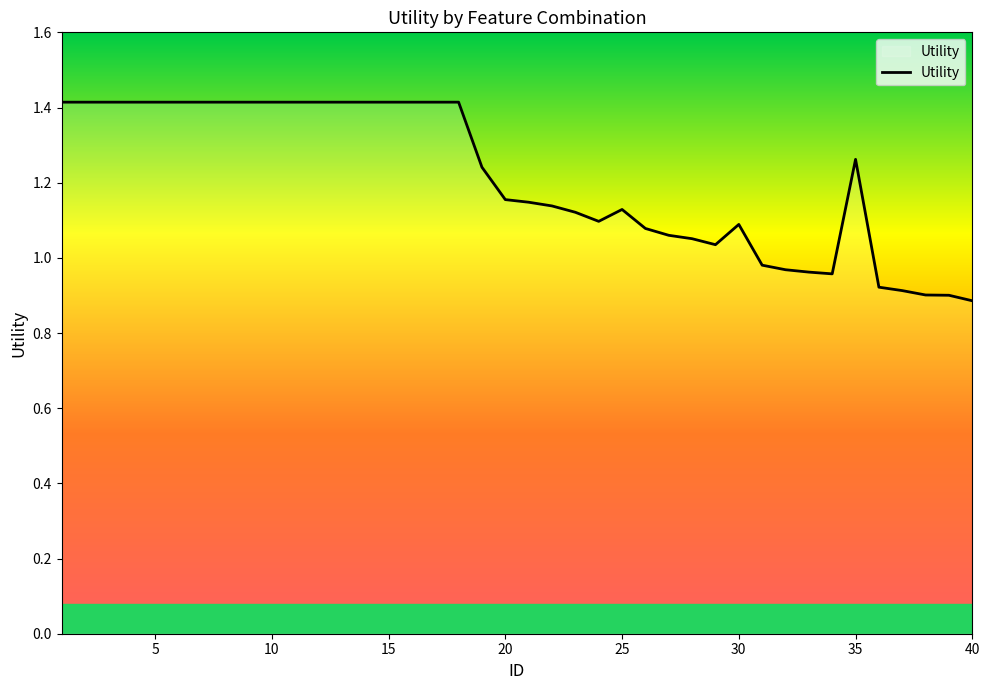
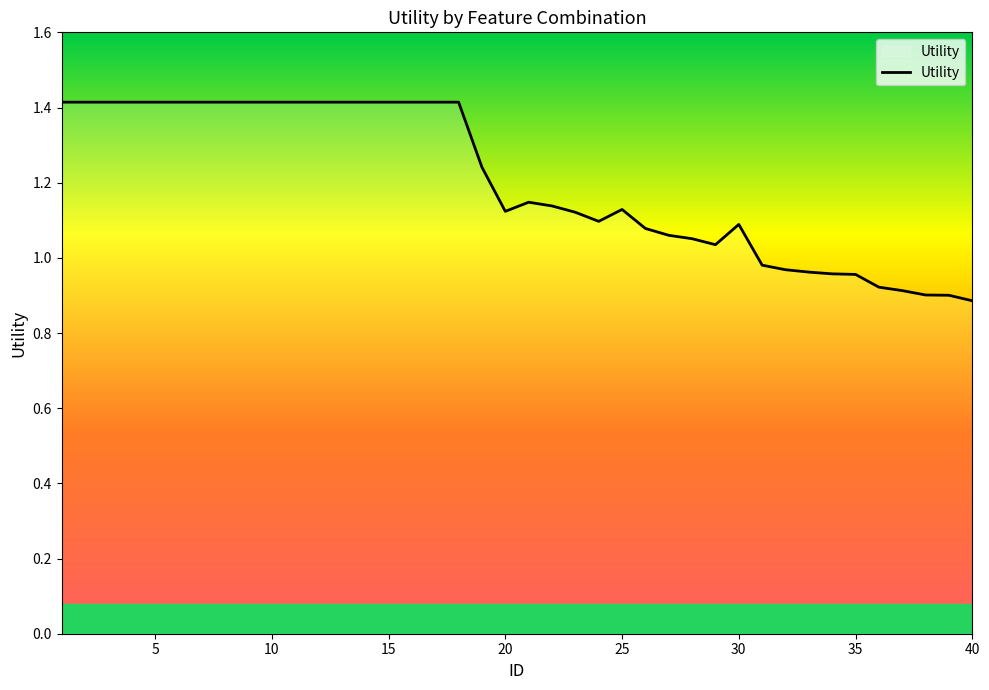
  {
    "5": 1.41,
    "10": 1.41,
    "15": 1.41,
-   "20": 1.15,
+   "20": 1.12,
    "25": 1.13,
    "30": 1.09,
-   "35": 1.26,
+   "35": 0.96,
    "40": 0.89
  }
